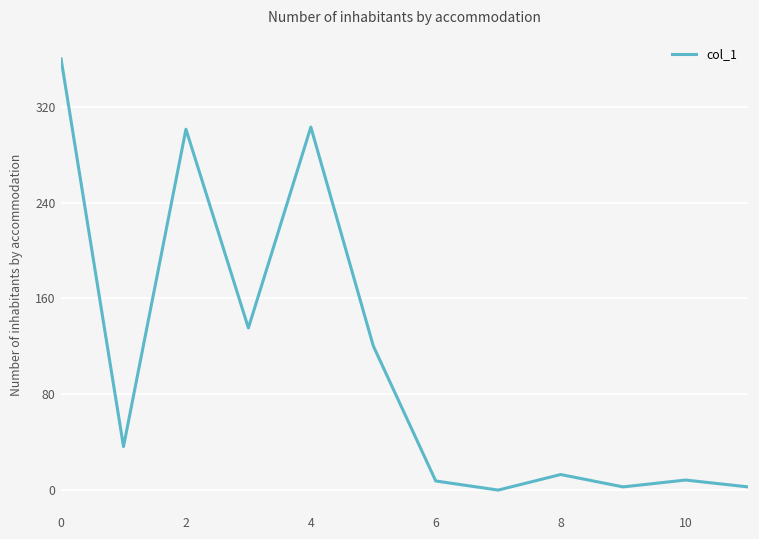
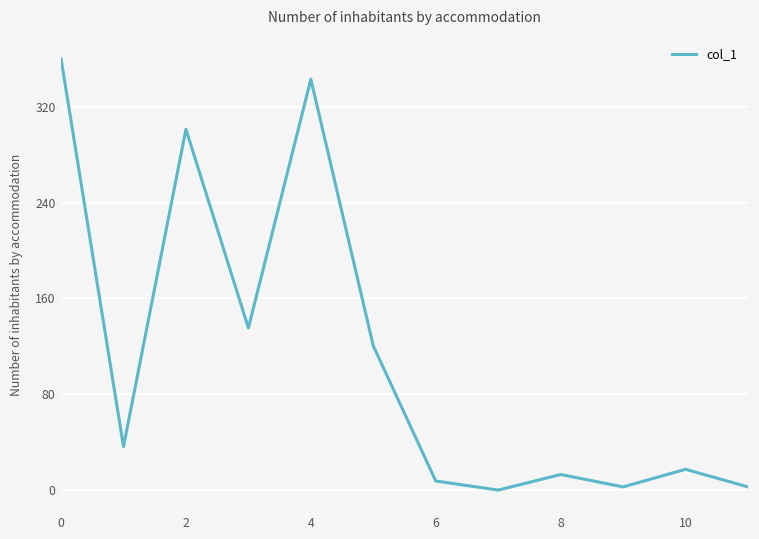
  {
    "0": 360,
    "2": 301,
-   "4": 303,
+   "4": 343,
    "6": 8,
    "8": 13,
-   "10": 8
+   "10": 17
  }
